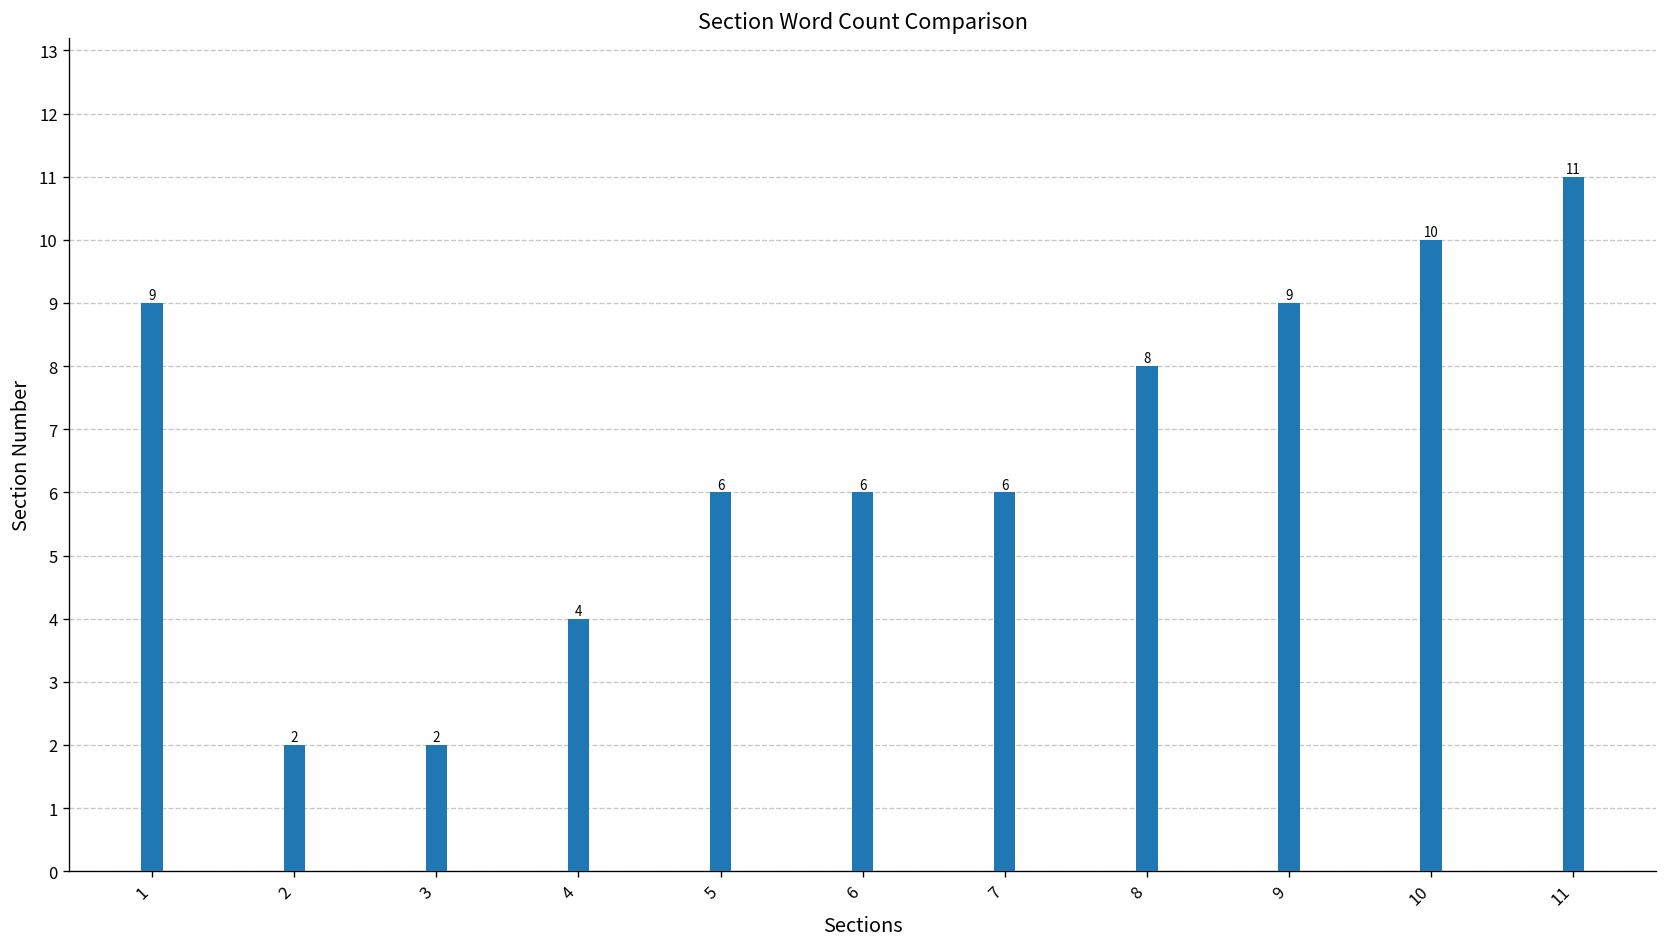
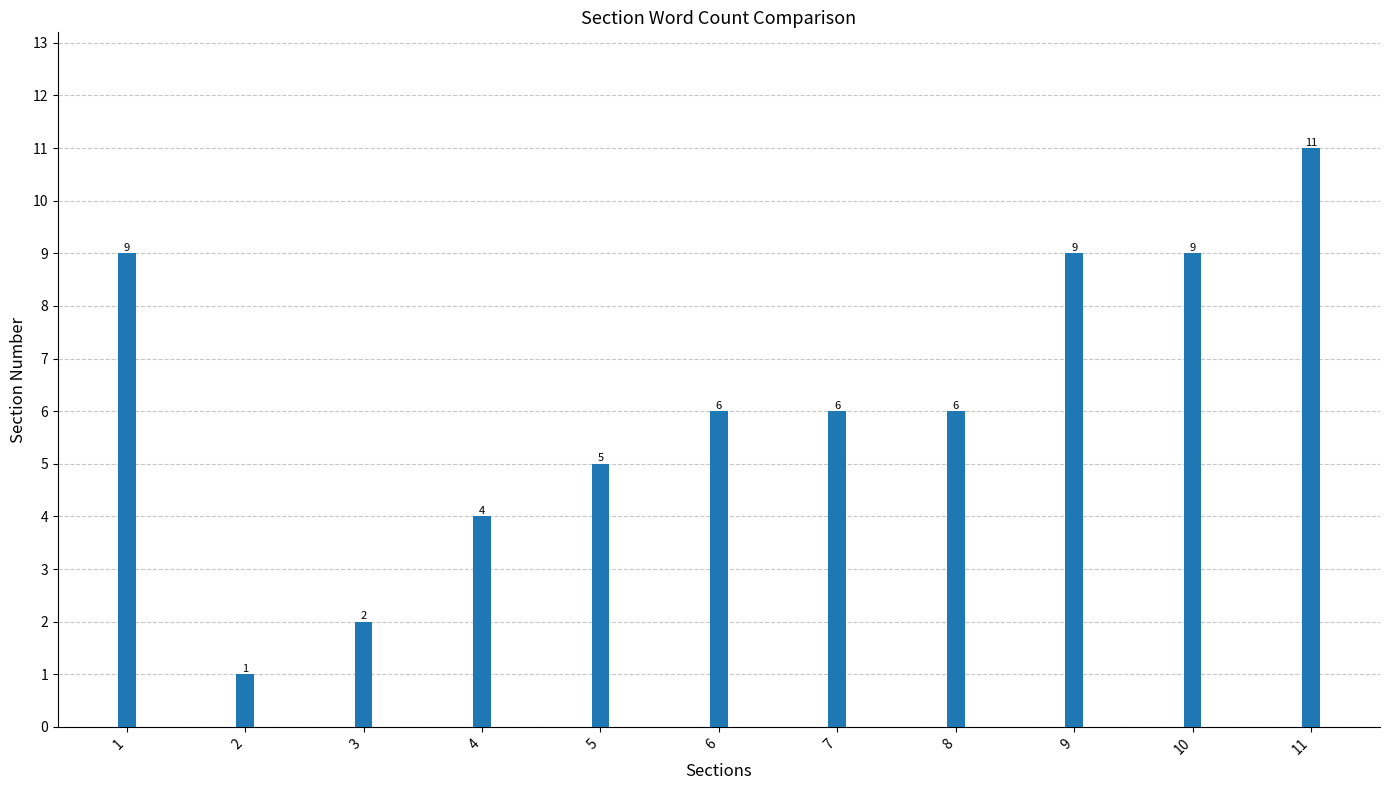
  {
    "1": 9,
-   "2": 2,
+   "2": 1,
    "3": 2,
    "4": 4,
-   "5": 6,
+   "5": 5,
    "6": 6,
    "7": 6,
-   "8": 8,
+   "8": 6,
    "9": 9,
-   "10": 10,
+   "10": 9,
    "11": 11
  }
